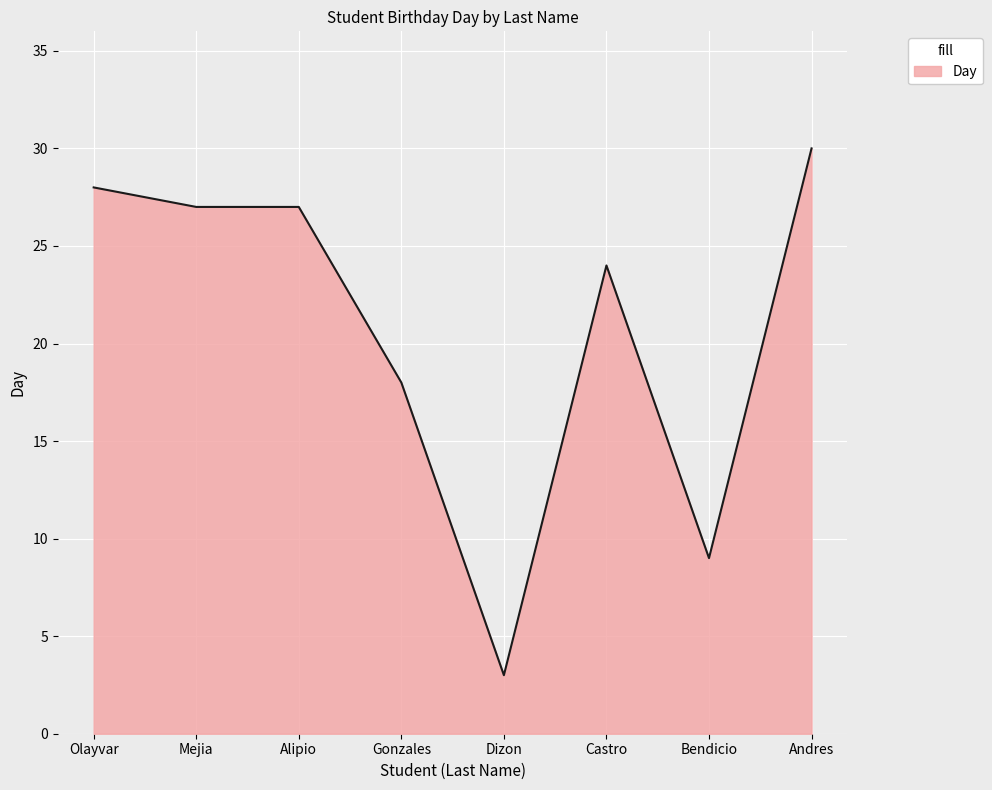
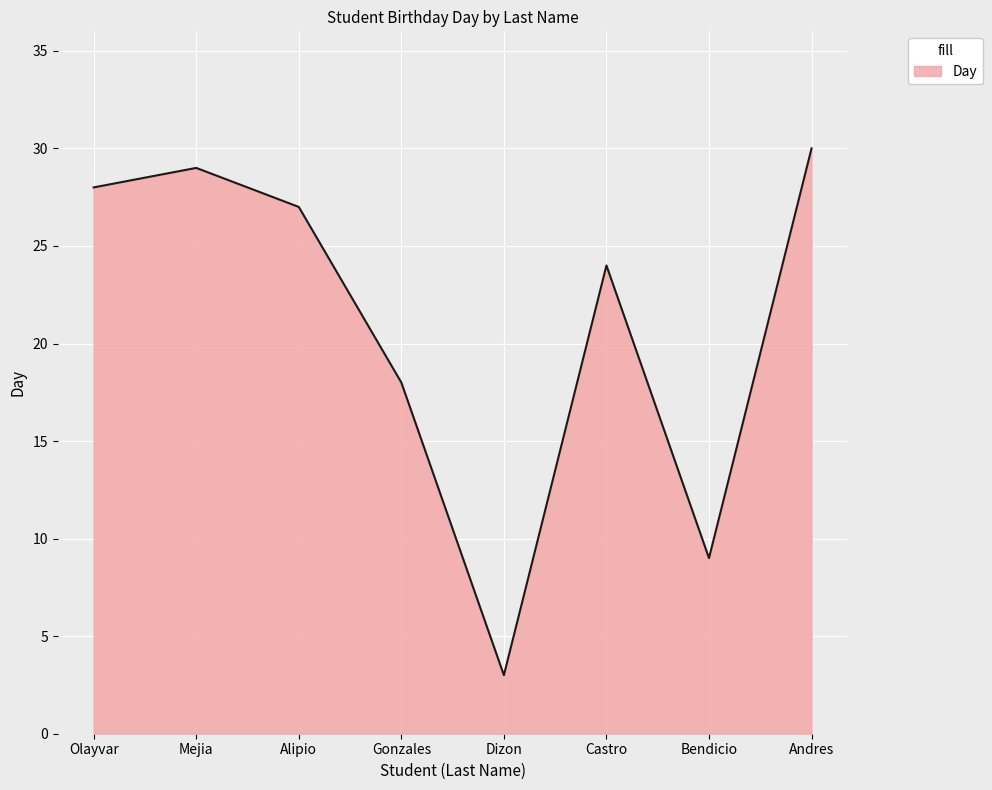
  {
    "Olayvar": 28,
-   "Mejia": 27,
+   "Mejia": 29,
    "Alipio": 27,
    "Gonzales": 18,
    "Dizon": 3,
    "Castro": 24,
    "Bendicio": 9,
    "Andres": 30
  }
